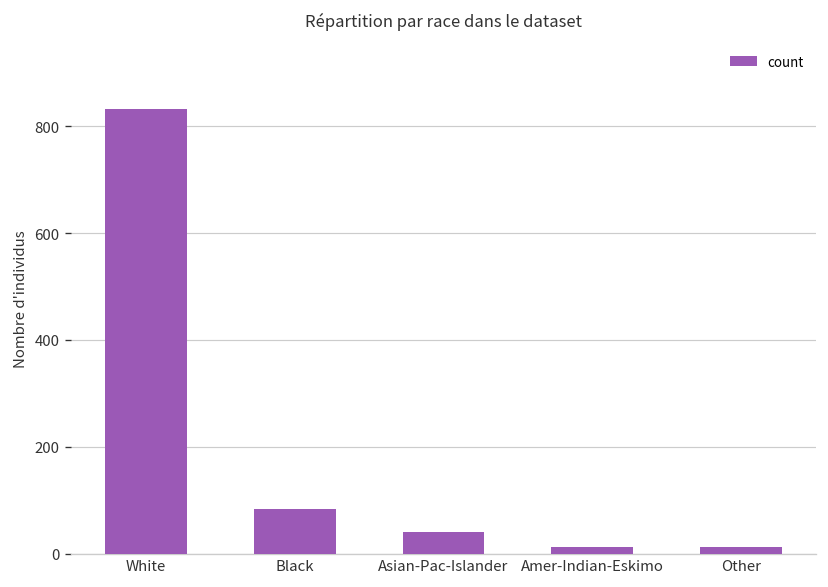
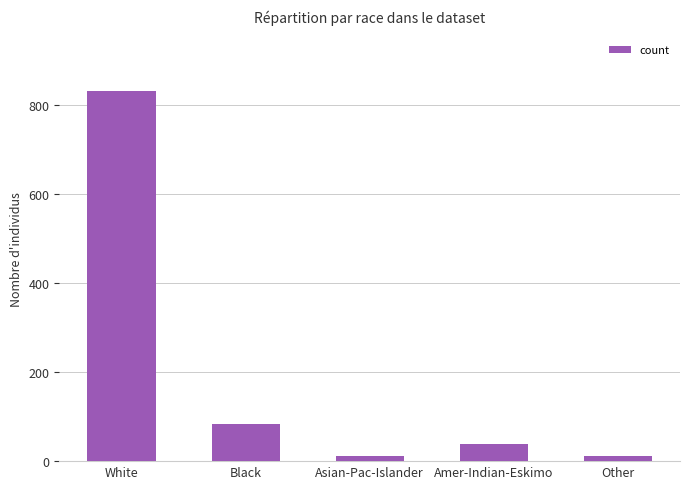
  {
    "White": 830,
    "Black": 80,
-   "Asian-Pac-Islander": 40,
-   "Amer-Indian-Eskimo": 10,
+   "Asian-Pac-Islander": 10,
+   "Amer-Indian-Eskimo": 40,
    "Other": 10
  }
